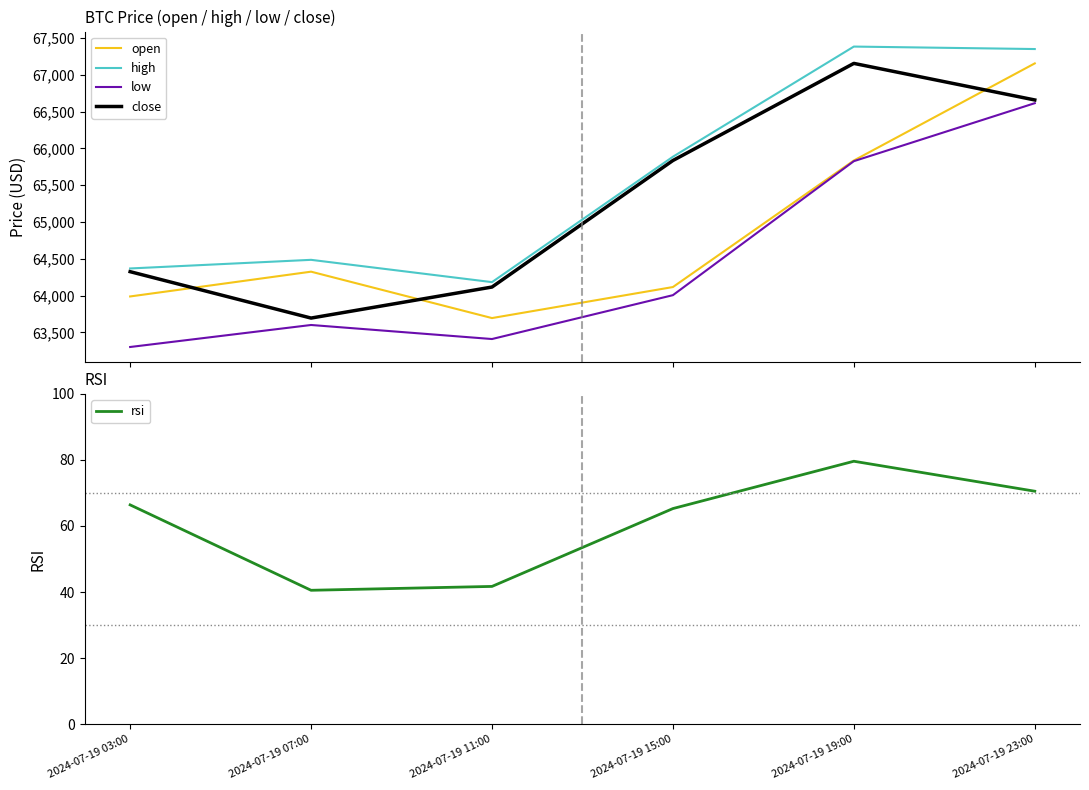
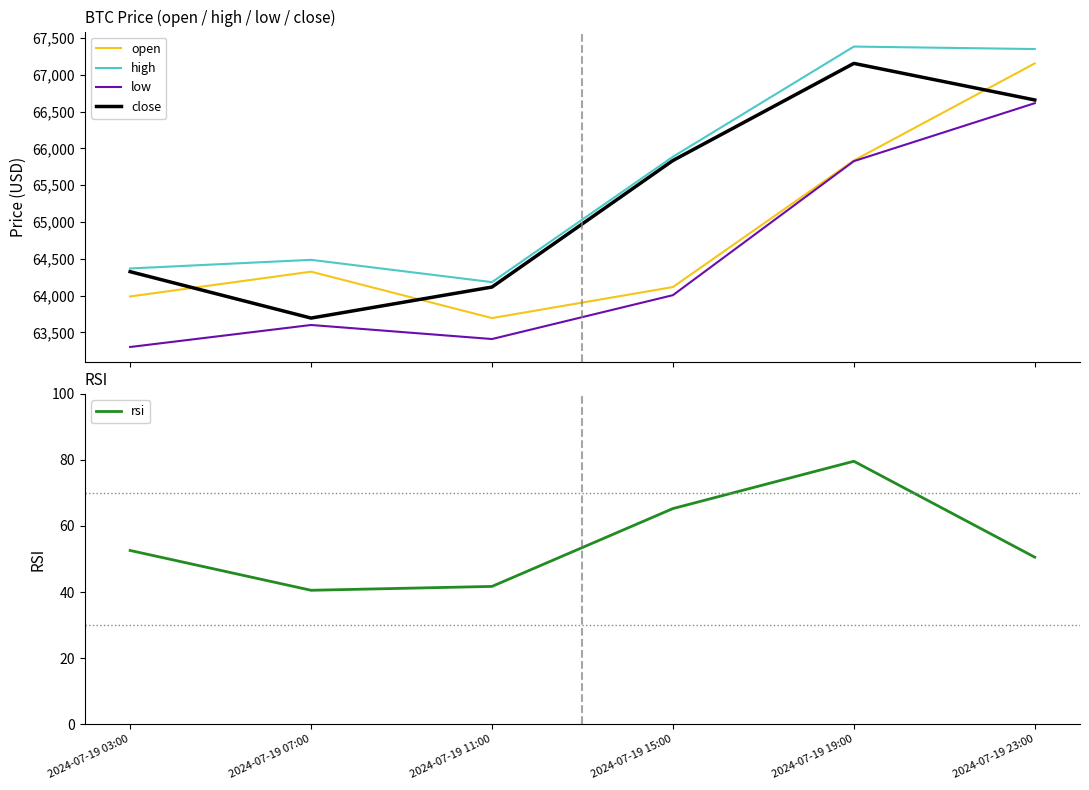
  {
    "RSI": {
-     "2024-07-19 03:00": 66,
+     "2024-07-19 03:00": 53,
      "2024-07-19 07:00": 41,
      "2024-07-19 11:00": 42,
      "2024-07-19 15:00": 65,
      "2024-07-19 19:00": 80,
-     "2024-07-19 23:00": 71
+     "2024-07-19 23:00": 51
    }
  }
